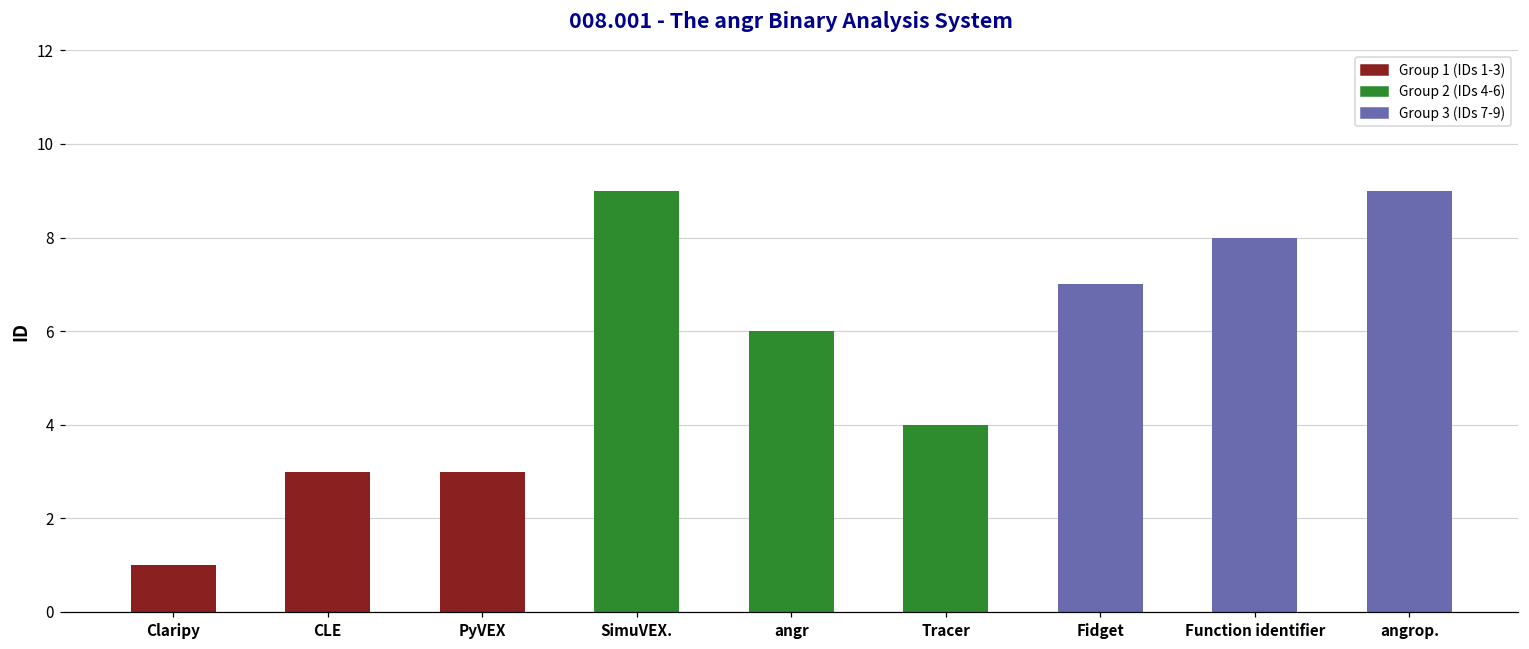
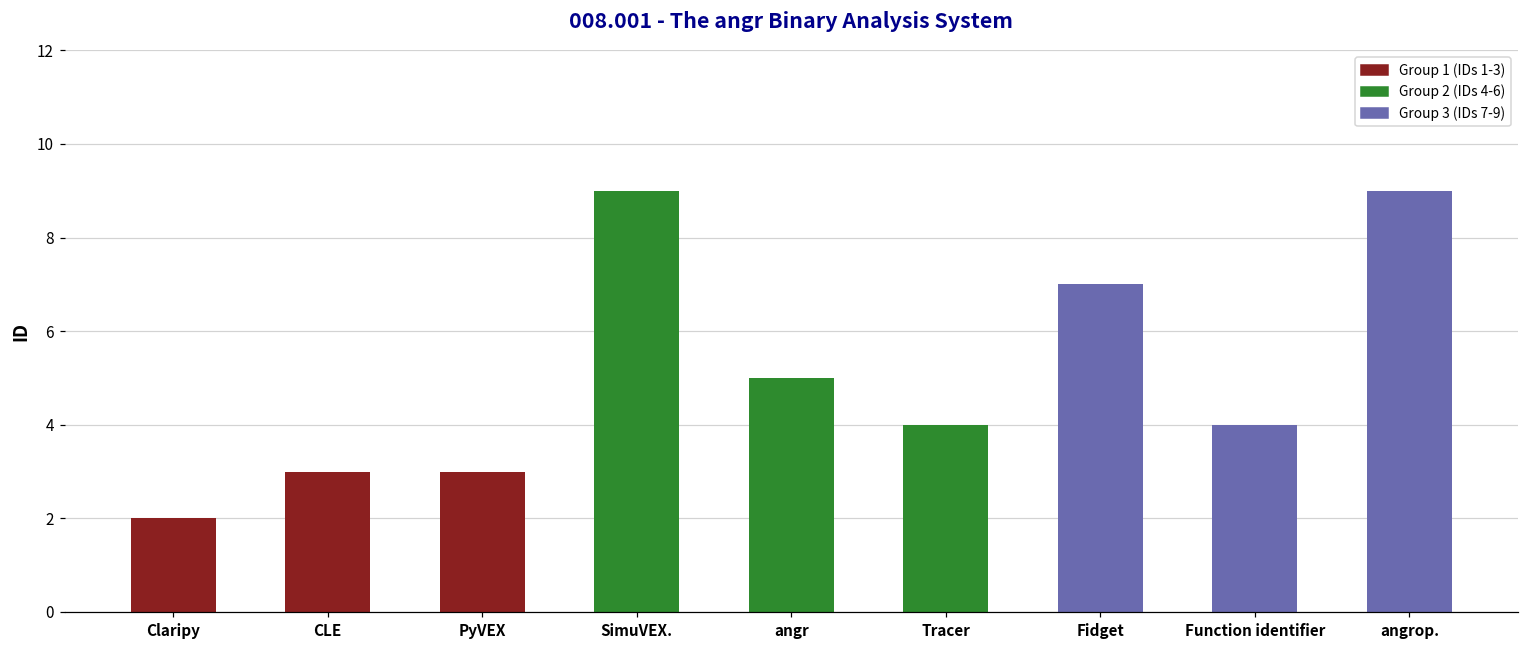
  {
-   "Claripy": 1,
+   "Claripy": 2,
    "CLE": 3,
    "PyVEX": 3,
    "SimuVEX.": 9,
-   "angr": 6,
+   "angr": 5,
    "Tracer": 4,
    "Fidget": 7,
-   "Function identifier": 8,
+   "Function identifier": 4,
    "angrop.": 9
  }
